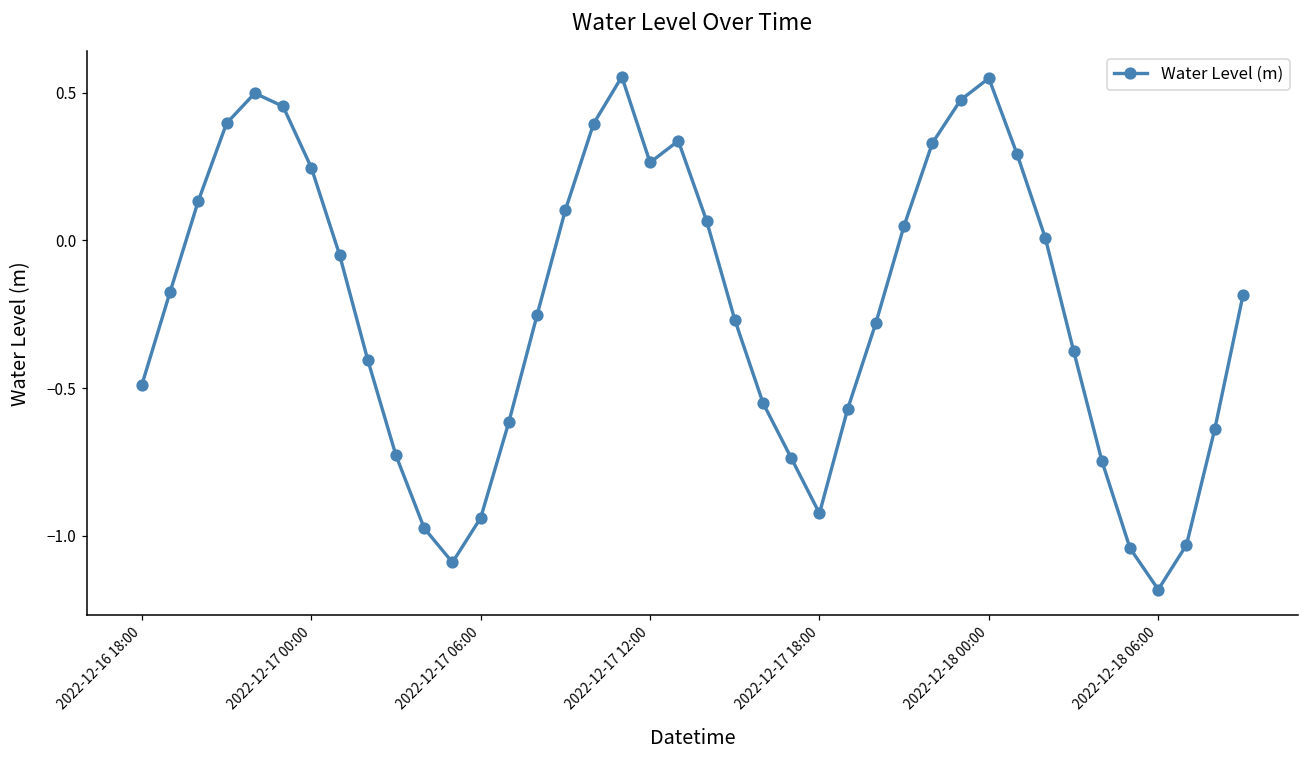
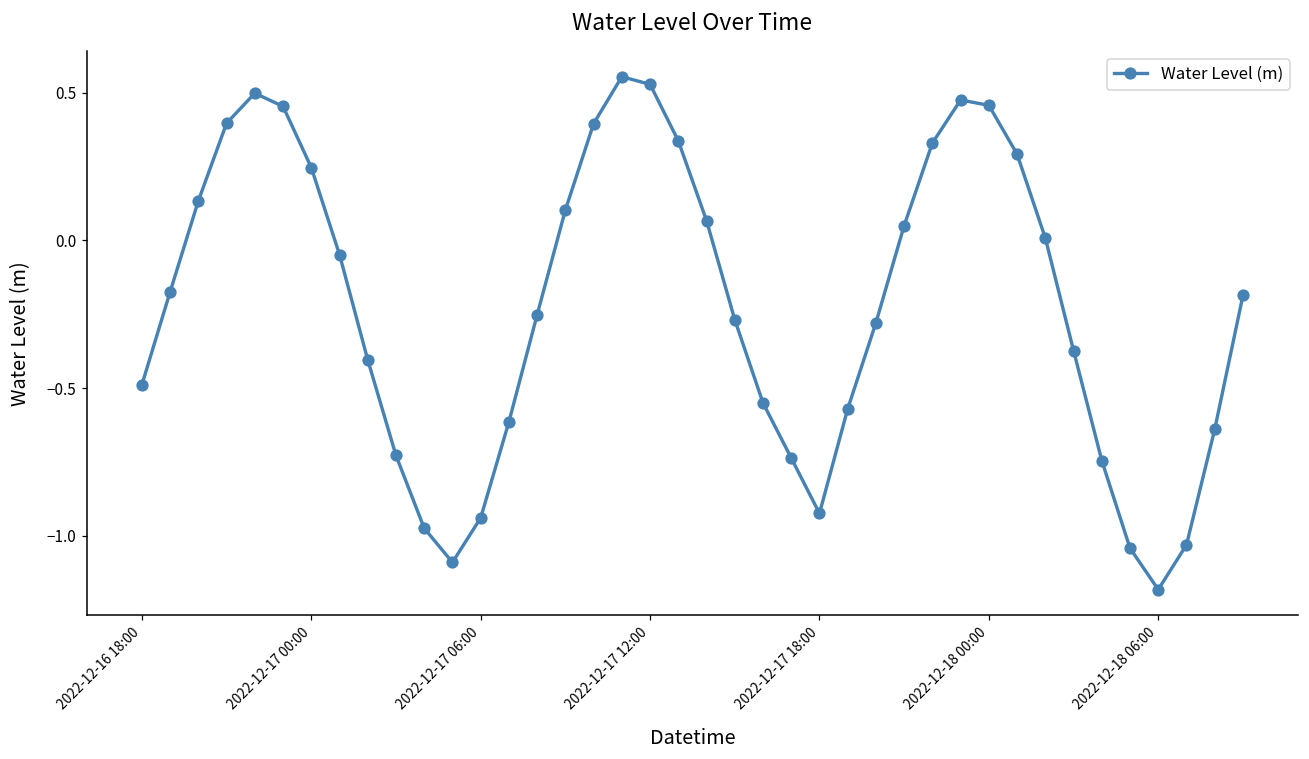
  {
    "2022-12-16 18:00": -0.49,
    "2022-12-17 00:00": 0.25,
    "2022-12-17 06:00": -0.94,
-   "2022-12-17 12:00": 0.26,
+   "2022-12-17 12:00": 0.53,
    "2022-12-17 18:00": -0.92,
-   "2022-12-18 00:00": 0.55,
+   "2022-12-18 00:00": 0.46,
    "2022-12-18 06:00": -1.18
  }
